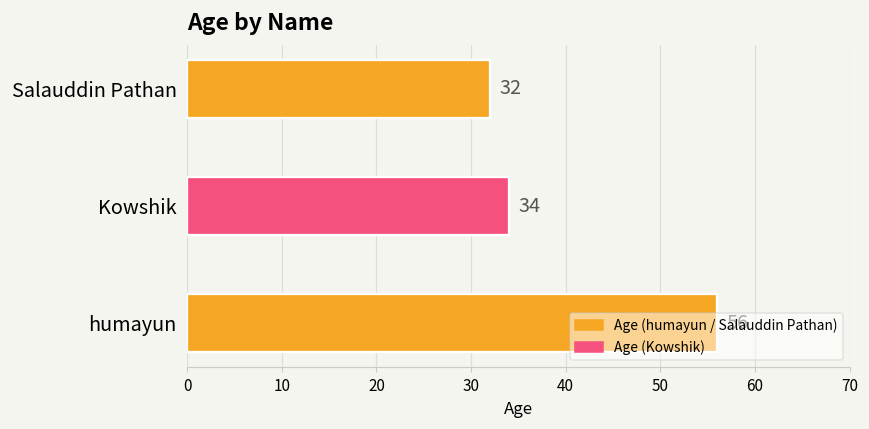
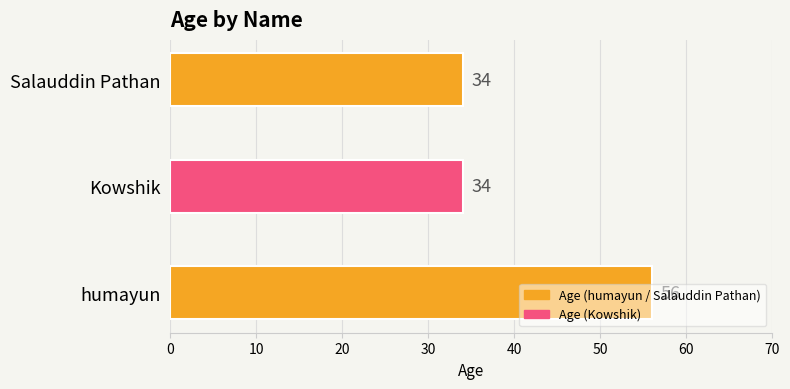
  {
-   "Salauddin Pathan": 32,
+   "Salauddin Pathan": 34,
    "Kowshik": 34
  }
